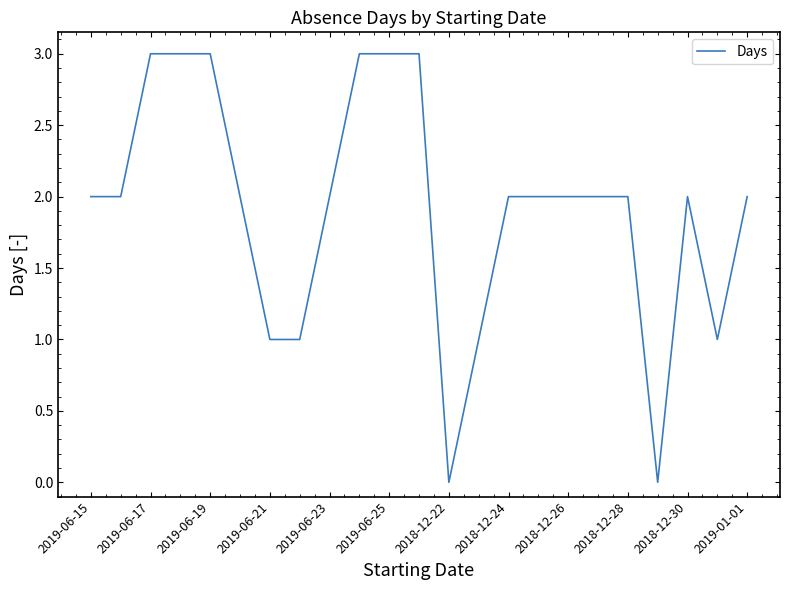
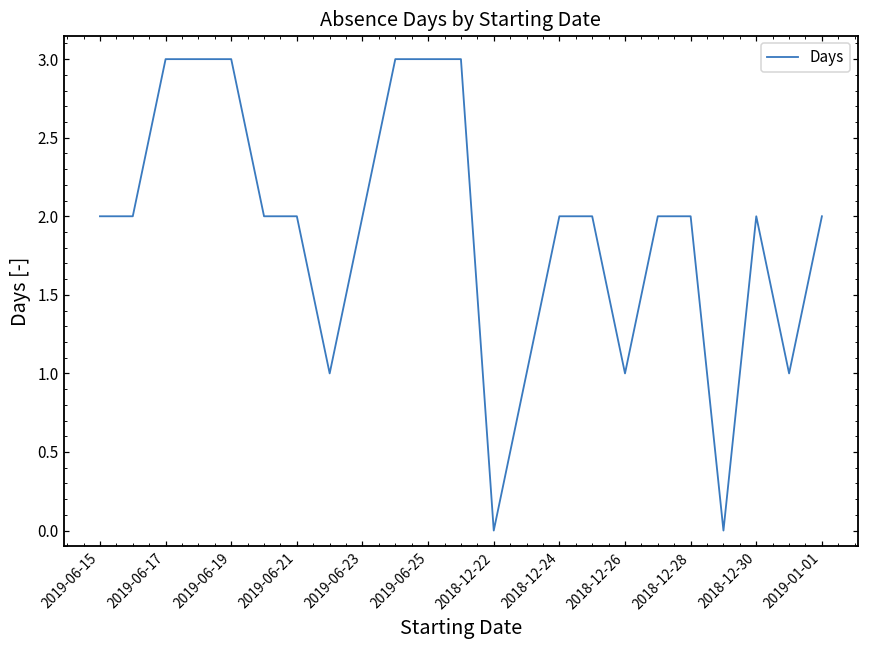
  {
    "2019-06-15": 2,
    "2019-06-17": 3,
    "2019-06-19": 3,
-   "2019-06-21": 1,
+   "2019-06-21": 2,
    "2019-06-23": 2,
    "2019-06-25": 3,
    "2018-12-22": 0,
    "2018-12-24": 2,
-   "2018-12-26": 2,
+   "2018-12-26": 1,
    "2018-12-28": 2,
    "2018-12-30": 2,
    "2019-01-01": 2
  }
